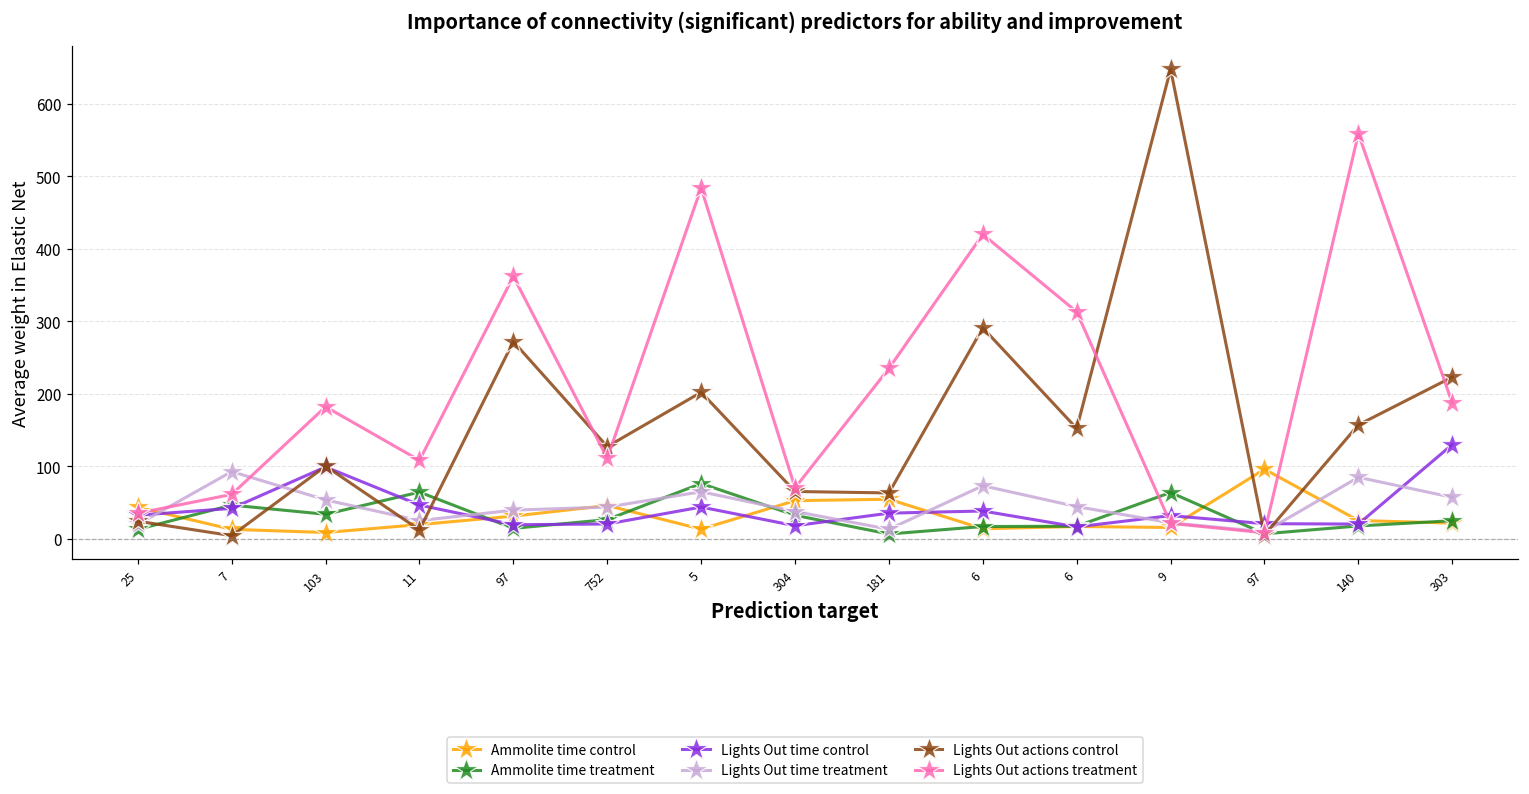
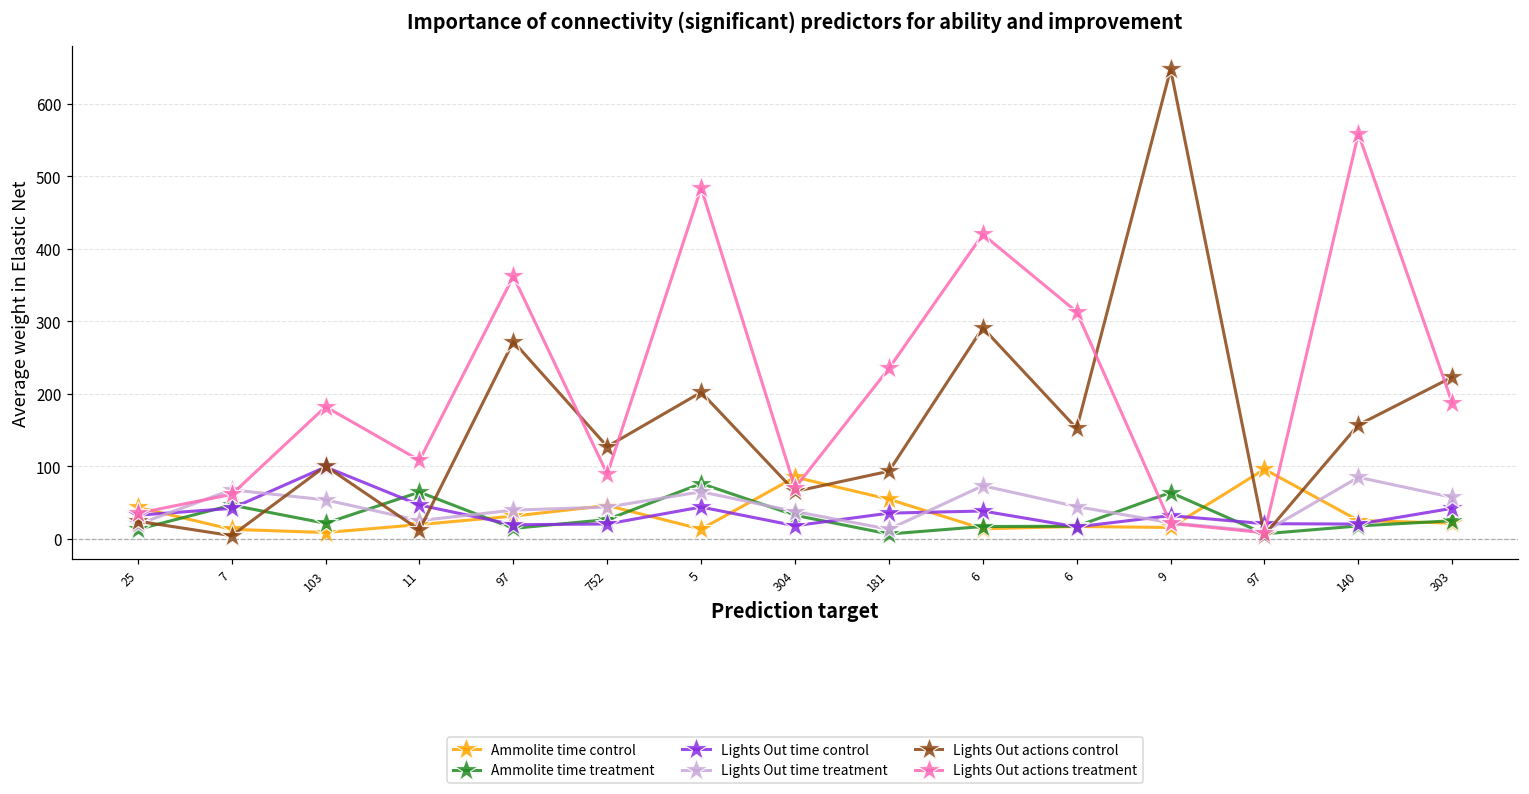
  {
    "Ammolite time control": {
      "25": 40,
      "7": 10,
      "103": 10,
      "11": 20,
      "5": 10,
-     "304": 50,
+     "304": 80,
      "181": 50,
      "9": 20,
      "140": 20
    },
    "Ammolite time treatment": {
      "25": 10,
      "7": 50,
-     "103": 30,
+     "103": 20,
      "11": 60,
      "752": 30,
      "5": 80,
      "304": 30,
      "181": 10,
      "9": 60
    },
    "Lights Out time control": {
      "7": 40,
      "11": 50,
      "752": 20,
      "5": 40,
      "304": 20,
      "181": 40,
      "9": 30,
-     "303": 130
+     "303": 40
    },
    "Lights Out time treatment": {
      "25": 20,
-     "7": 90,
+     "7": 70,
      "103": 50,
      "11": 20,
      "5": 60,
      "304": 40,
      "181": 10,
      "140": 80,
      "303": 60
    },
    "Lights Out actions control": {
      "25": 20,
      "7": 0,
      "11": 10,
      "752": 130,
      "5": 200,
      "304": 70,
-     "181": 60,
+     "181": 90,
      "9": 650,
      "140": 160,
      "303": 220
    },
    "Lights Out actions treatment": {
      "7": 60,
      "103": 180,
      "11": 110,
-     "752": 110,
+     "752": 90,
      "5": 480,
      "304": 70,
      "181": 240,
      "140": 560,
      "303": 190
    }
  }
